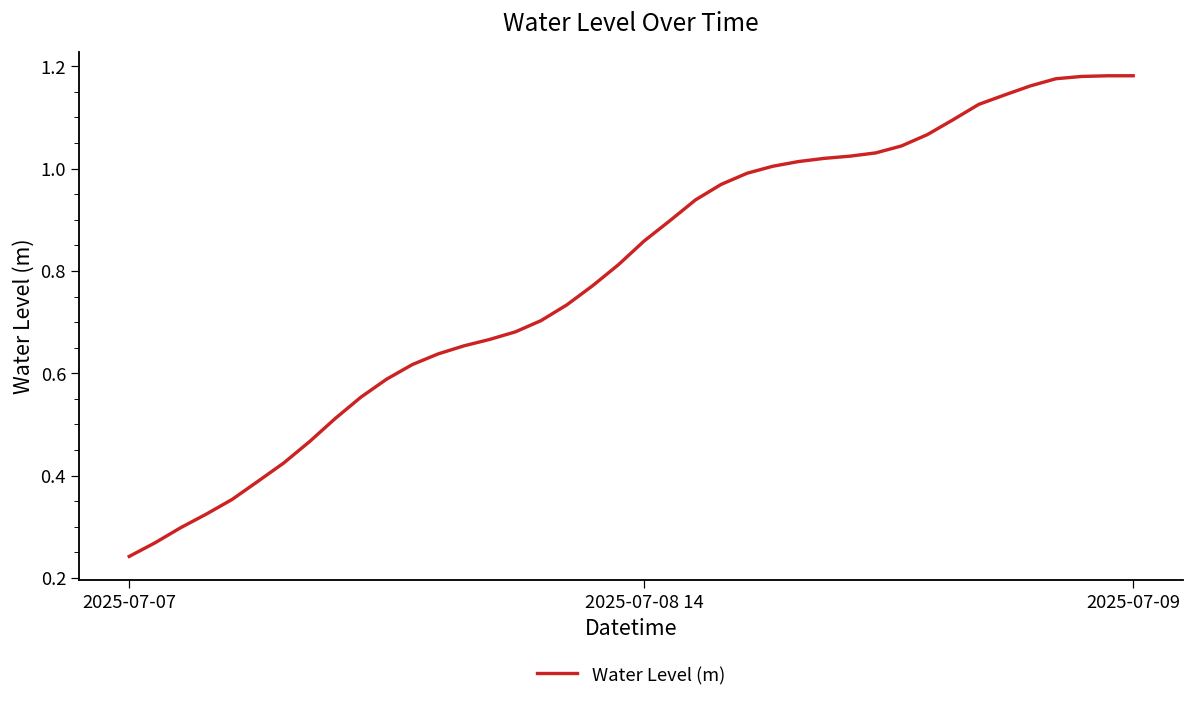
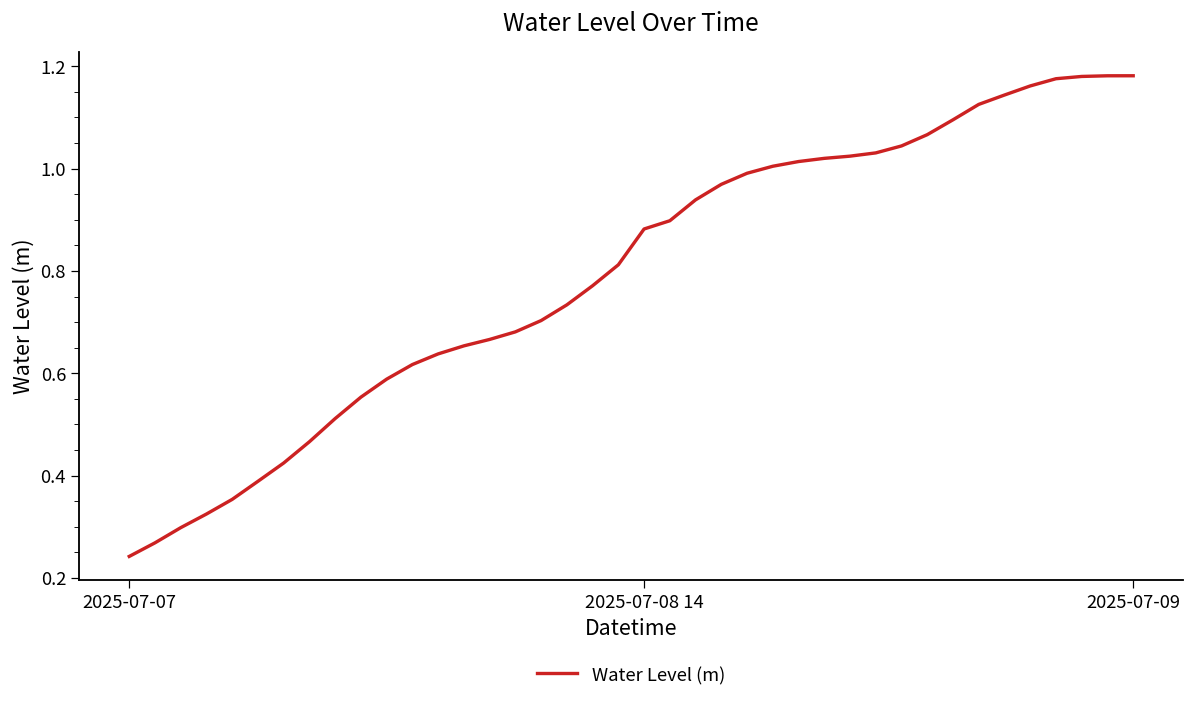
  {
    "2025-07-07": 0.24,
-   "2025-07-08 14": 0.86,
+   "2025-07-08 14": 0.88,
    "2025-07-09": 1.18
  }
